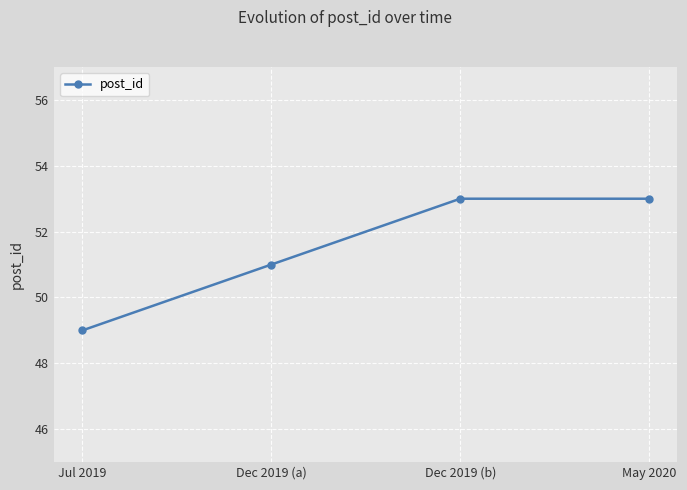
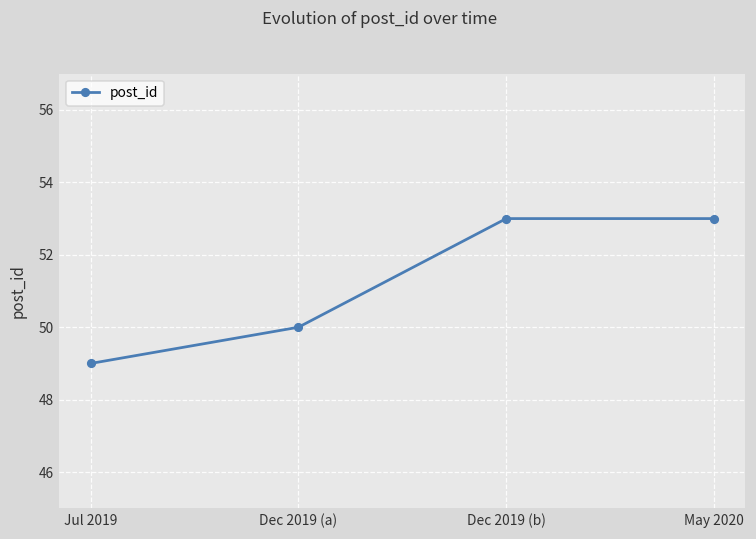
  {
    "Jul 2019": 49,
-   "Dec 2019 (a)": 51,
+   "Dec 2019 (a)": 50,
    "Dec 2019 (b)": 53,
    "May 2020": 53
  }
